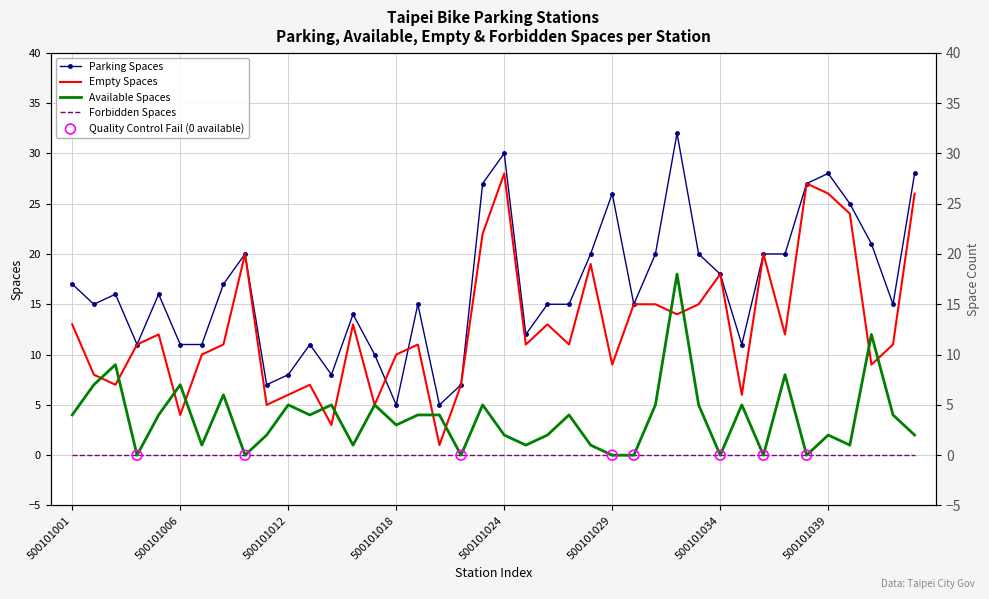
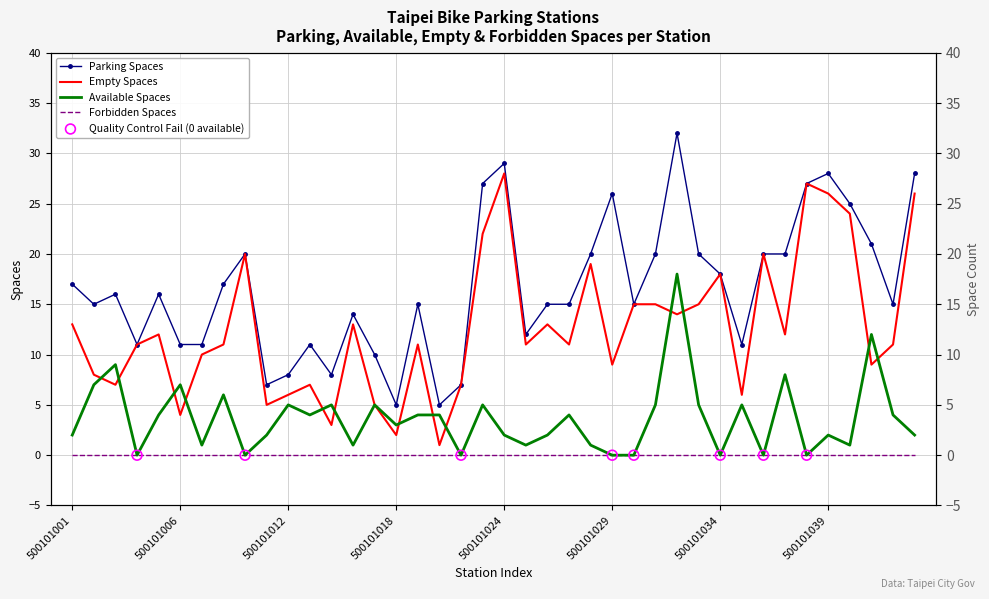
  {
    "Parking Spaces": {
      "500101001": 17,
      "500101006": 11,
      "500101012": 8,
      "500101018": 5,
-     "500101024": 30,
+     "500101024": 29,
      "500101029": 26,
      "500101039": 28
    },
    "Empty Spaces": {
      "500101001": 13,
      "500101006": 4,
      "500101012": 6,
-     "500101018": 10,
+     "500101018": 2,
      "500101024": 28,
      "500101029": 9,
      "500101039": 26
    },
    "Available Spaces": {
-     "500101001": 4,
+     "500101001": 2,
      "500101006": 7,
      "500101012": 5,
      "500101018": 3,
      "500101024": 2,
      "500101039": 2
    },
    "Forbidden Spaces": {
      "500101001": 0,
      "500101006": 0,
      "500101012": 0,
      "500101018": 0,
      "500101024": 0,
      "500101039": 0
    }
  }
